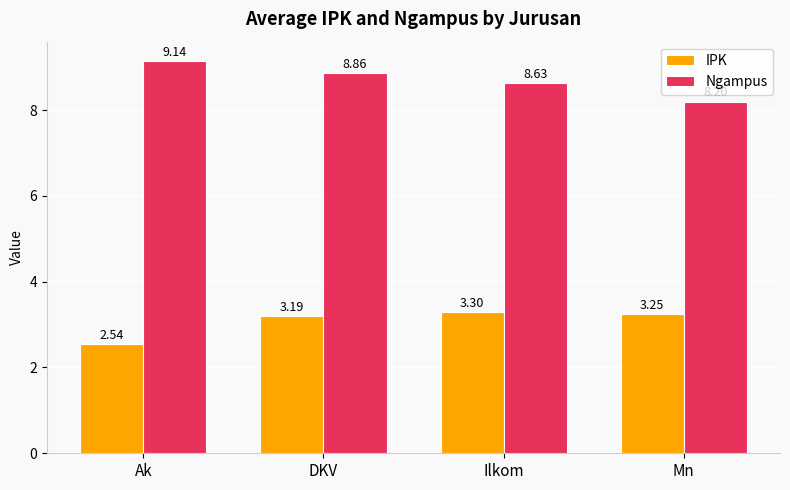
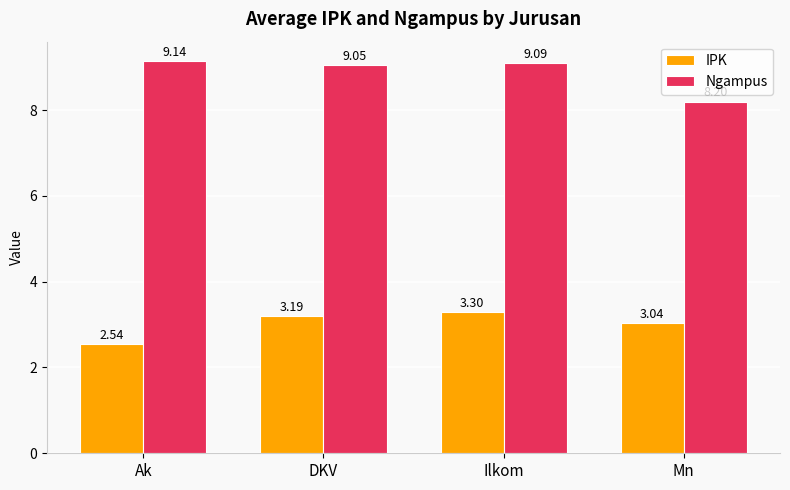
  {
    "IPK": {
      "Ak": 2.54,
      "DKV": 3.19,
      "Ilkom": 3.30,
-     "Mn": 3.25
+     "Mn": 3.04
    },
    "Ngampus": {
      "Ak": 9.14,
-     "DKV": 8.86,
-     "Ilkom": 8.63
+     "DKV": 9.05,
+     "Ilkom": 9.09
    }
  }
